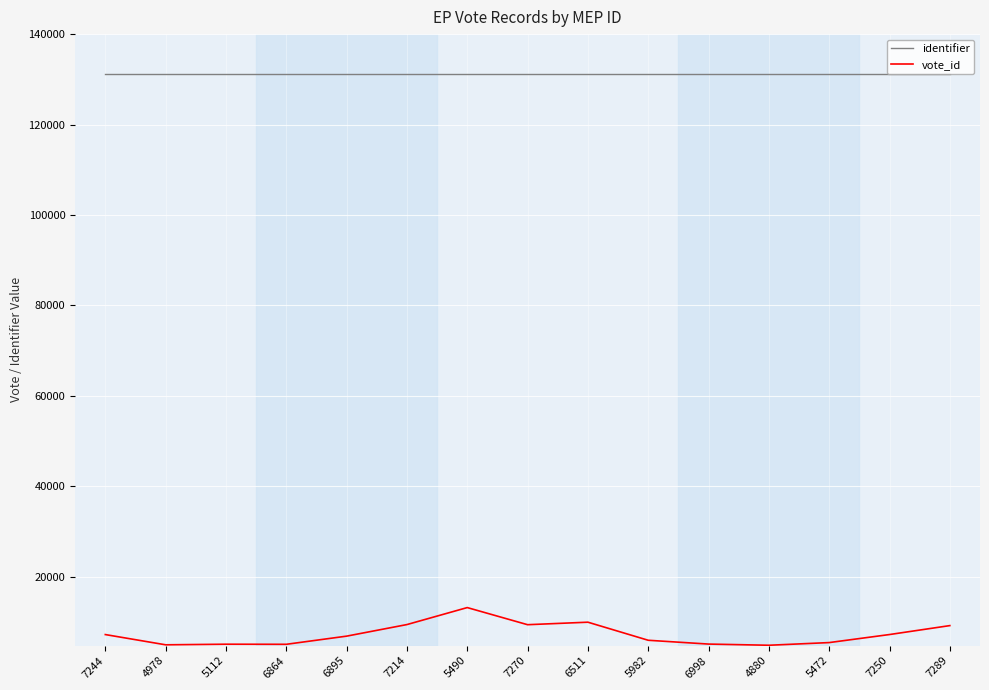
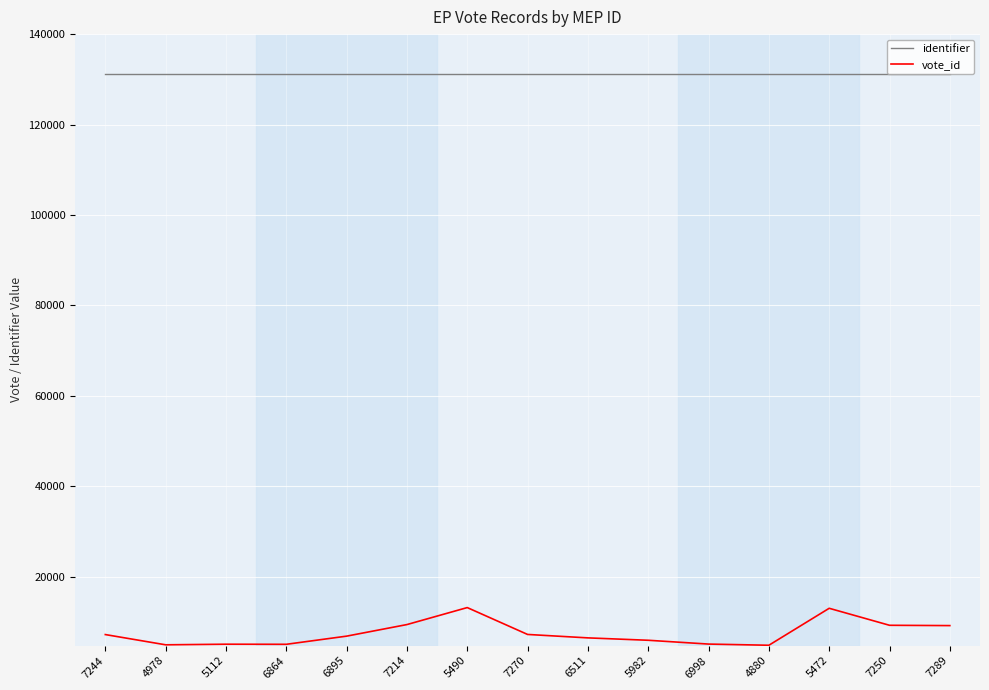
  {
    "identifier": {
      "7244": 131000,
      "4978": 131000,
      "5112": 131000,
      "6864": 131000,
      "6895": 131000,
      "7214": 131000,
      "5490": 131000,
      "7270": 131000,
      "6511": 131000,
      "5982": 131000,
      "6998": 131000,
      "4880": 131000,
      "5472": 131000
    },
    "vote_id": {
      "7244": 7000,
      "4978": 5000,
      "5112": 5000,
      "6864": 5000,
      "6895": 7000,
      "7214": 9000,
      "5490": 13000,
-     "7270": 9000,
-     "6511": 10000,
+     "7270": 7000,
+     "6511": 7000,
      "5982": 6000,
      "6998": 5000,
      "4880": 5000,
-     "5472": 5000,
-     "7250": 7000,
+     "5472": 13000,
+     "7250": 9000,
      "7289": 9000
    }
  }
